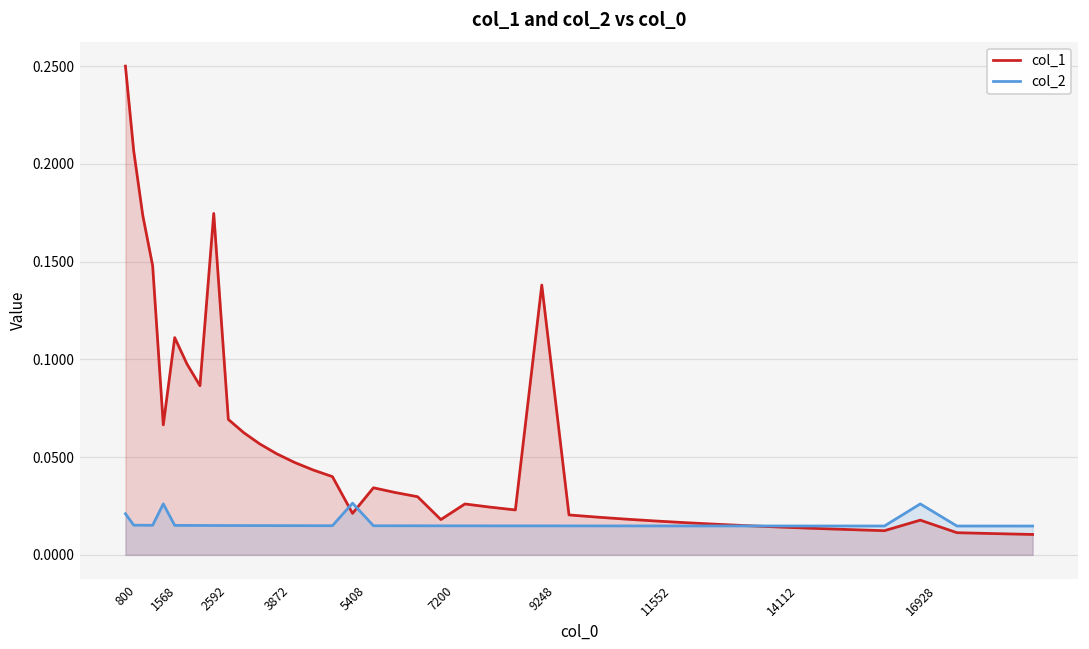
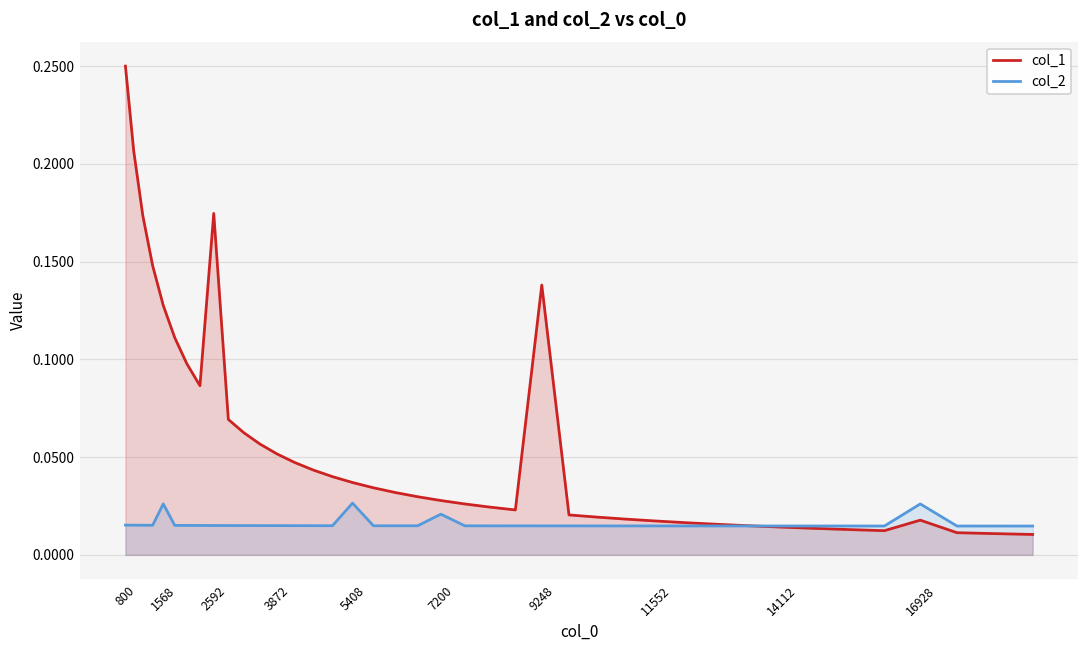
  {
    "col_1": {
      "800": 0.250,
-     "1568": 0.066,
+     "1568": 0.128,
      "2592": 0.175,
      "3872": 0.052,
-     "5408": 0.021,
-     "7200": 0.018,
+     "5408": 0.037,
+     "7200": 0.028,
      "9248": 0.138,
      "11552": 0.017,
      "16928": 0.018
    },
    "col_2": {
-     "800": 0.021,
+     "800": 0.015,
      "1568": 0.026,
      "2592": 0.015,
      "3872": 0.015,
      "5408": 0.026,
-     "7200": 0.015,
+     "7200": 0.021,
      "9248": 0.015,
      "11552": 0.015,
      "16928": 0.026
    }
  }
